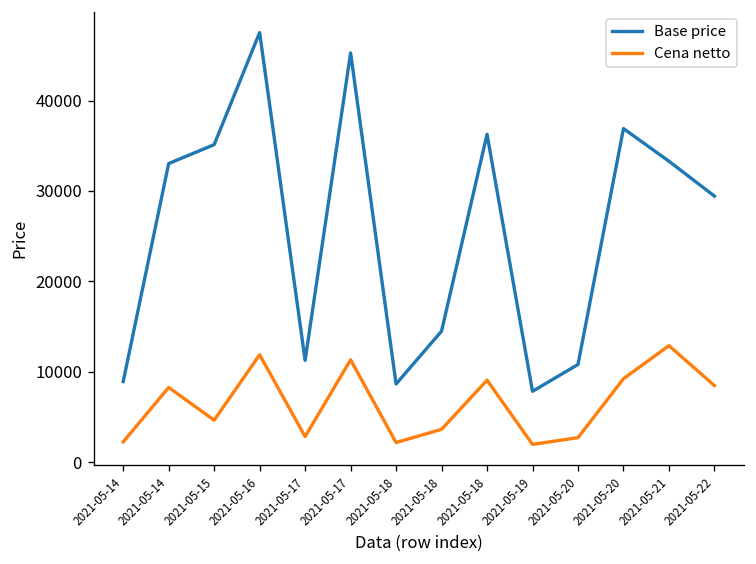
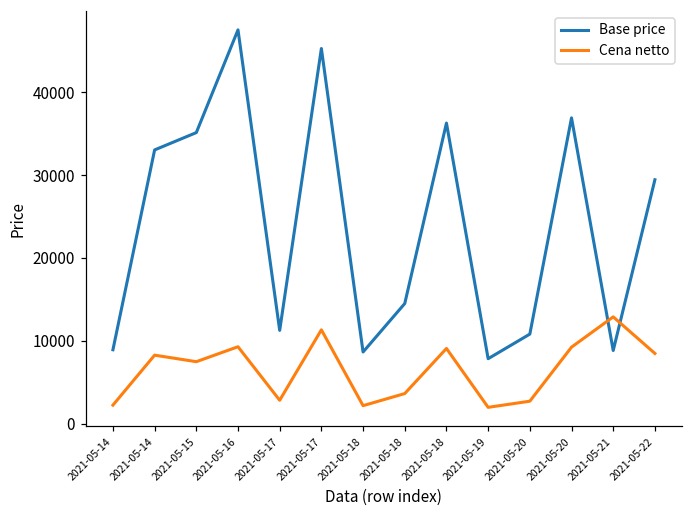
  {
    "Base price": {
      "2021-05-15": 35000,
      "2021-05-16": 48000,
      "2021-05-19": 8000,
-     "2021-05-21": 33000,
+     "2021-05-21": 9000,
      "2021-05-22": 29000
    },
    "Cena netto": {
-     "2021-05-15": 5000,
-     "2021-05-16": 12000,
+     "2021-05-15": 7000,
+     "2021-05-16": 9000,
      "2021-05-19": 2000,
      "2021-05-21": 13000,
      "2021-05-22": 8000
    }
  }
